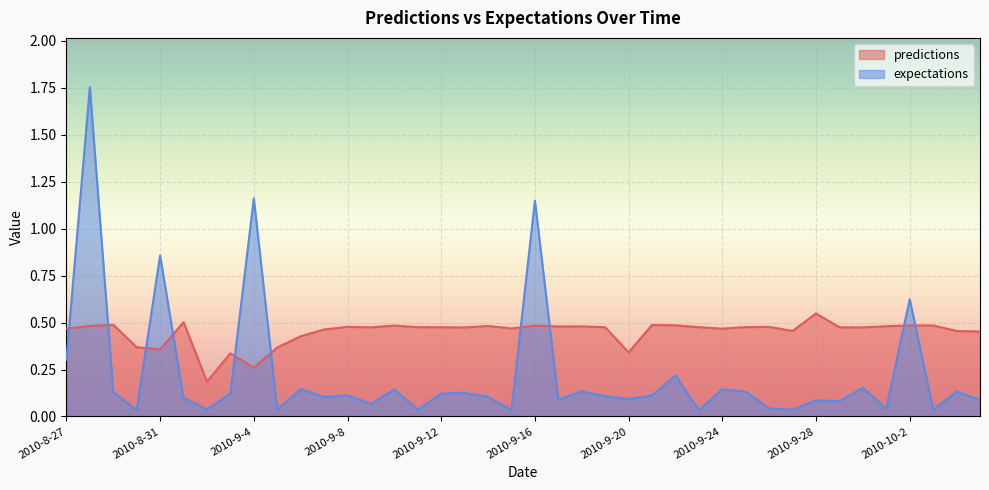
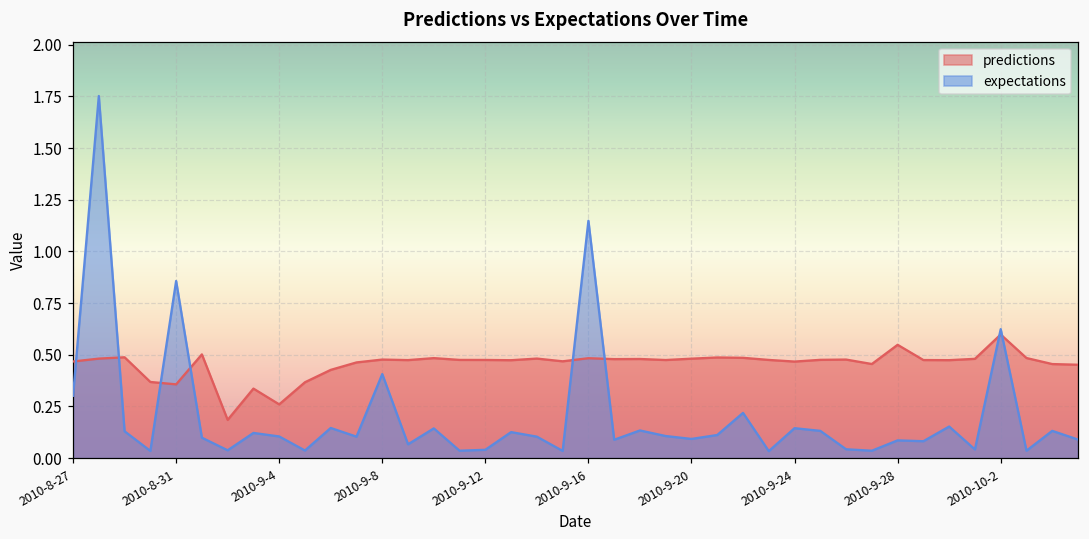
  {
    "predictions": {
      "2010-8-27": 0.47,
      "2010-8-31": 0.36,
      "2010-9-4": 0.26,
      "2010-9-8": 0.48,
      "2010-9-12": 0.48,
      "2010-9-16": 0.48,
-     "2010-9-20": 0.34,
+     "2010-9-20": 0.48,
      "2010-9-24": 0.47,
      "2010-9-28": 0.55,
-     "2010-10-2": 0.48
+     "2010-10-2": 0.60
    },
    "expectations": {
      "2010-8-27": 0.30,
      "2010-8-31": 0.86,
-     "2010-9-4": 1.16,
-     "2010-9-8": 0.11,
-     "2010-9-12": 0.12,
+     "2010-9-4": 0.10,
+     "2010-9-8": 0.41,
+     "2010-9-12": 0.04,
      "2010-9-16": 1.15,
      "2010-9-20": 0.09,
      "2010-9-24": 0.15,
      "2010-9-28": 0.09,
      "2010-10-2": 0.62
    }
  }
